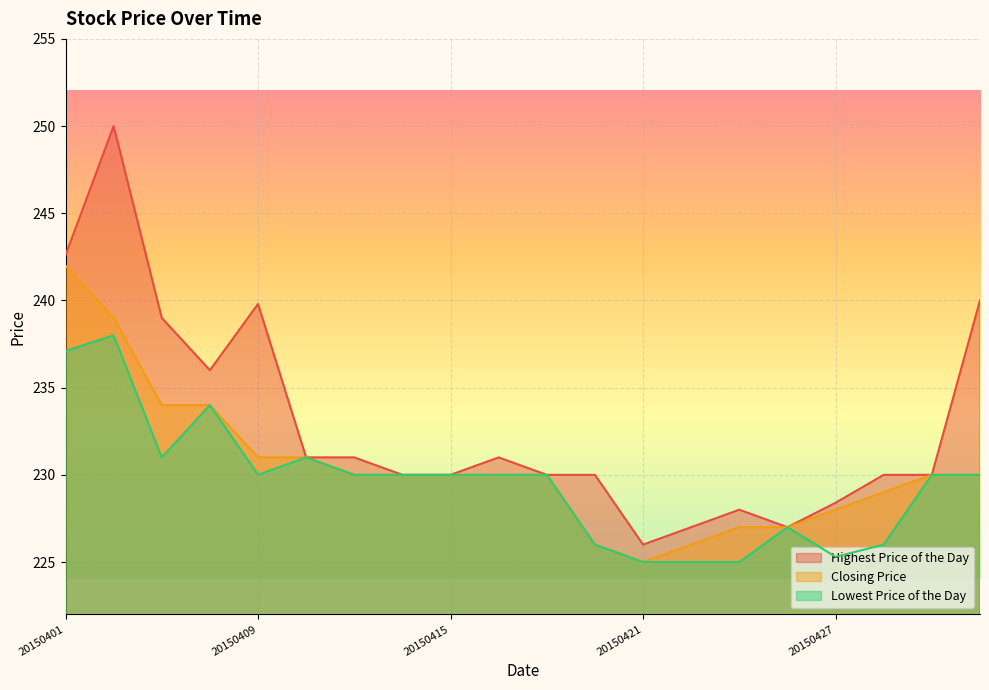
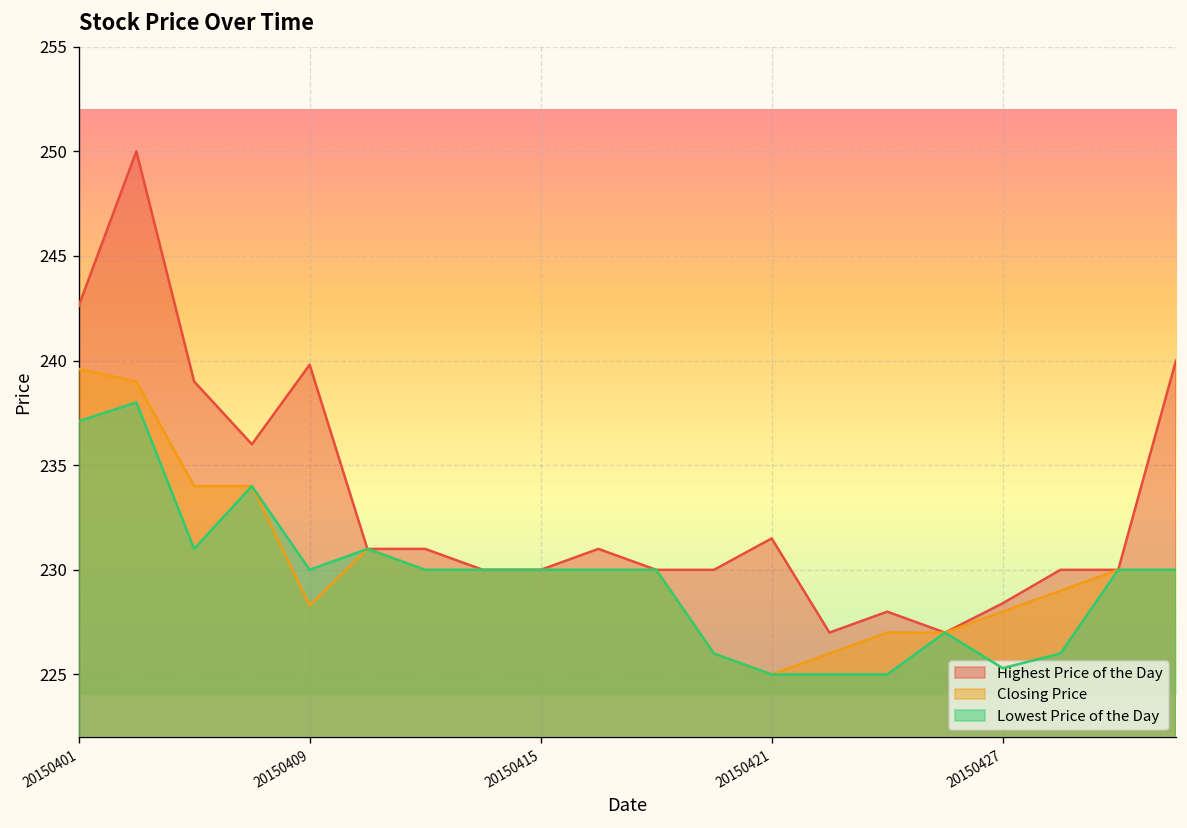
  {
    "Highest Price of the Day": {
      "20150401": 242.6,
      "20150409": 239.8,
-     "20150421": 226.0,
+     "20150421": 231.5,
      "20150427": 228.4
    },
    "Closing Price": {
-     "20150401": 242.0,
-     "20150409": 231.0,
+     "20150401": 239.6,
+     "20150409": 228.3,
      "20150427": 228.0
    },
    "Lowest Price of the Day": {
      "20150401": 237.1,
      "20150409": 230.0
    }
  }
